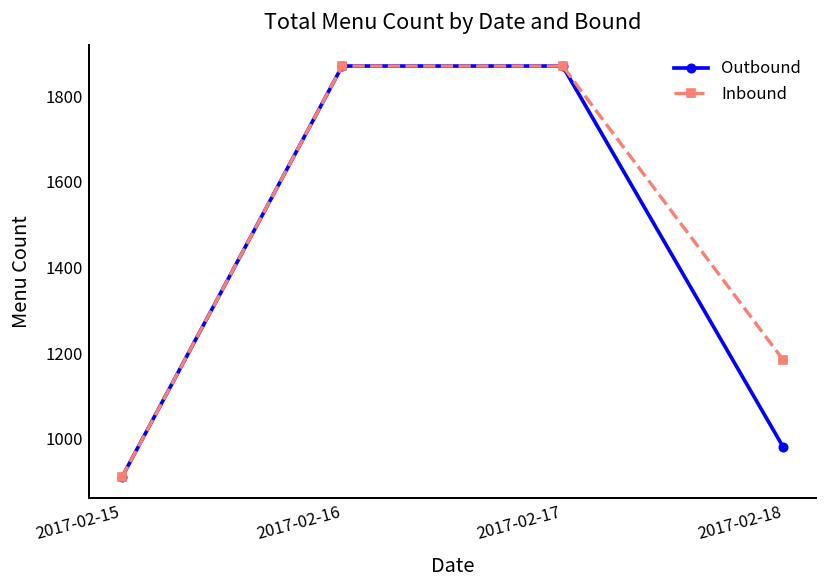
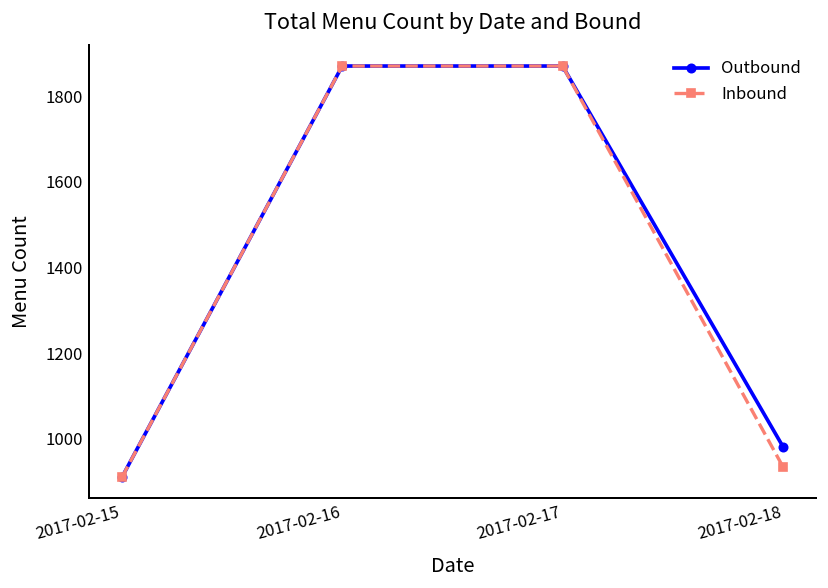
  {
    "Outbound": {
      "2017-02-18": 980
    },
    "Inbound": {
-     "2017-02-18": 1190
+     "2017-02-18": 940
    }
  }
